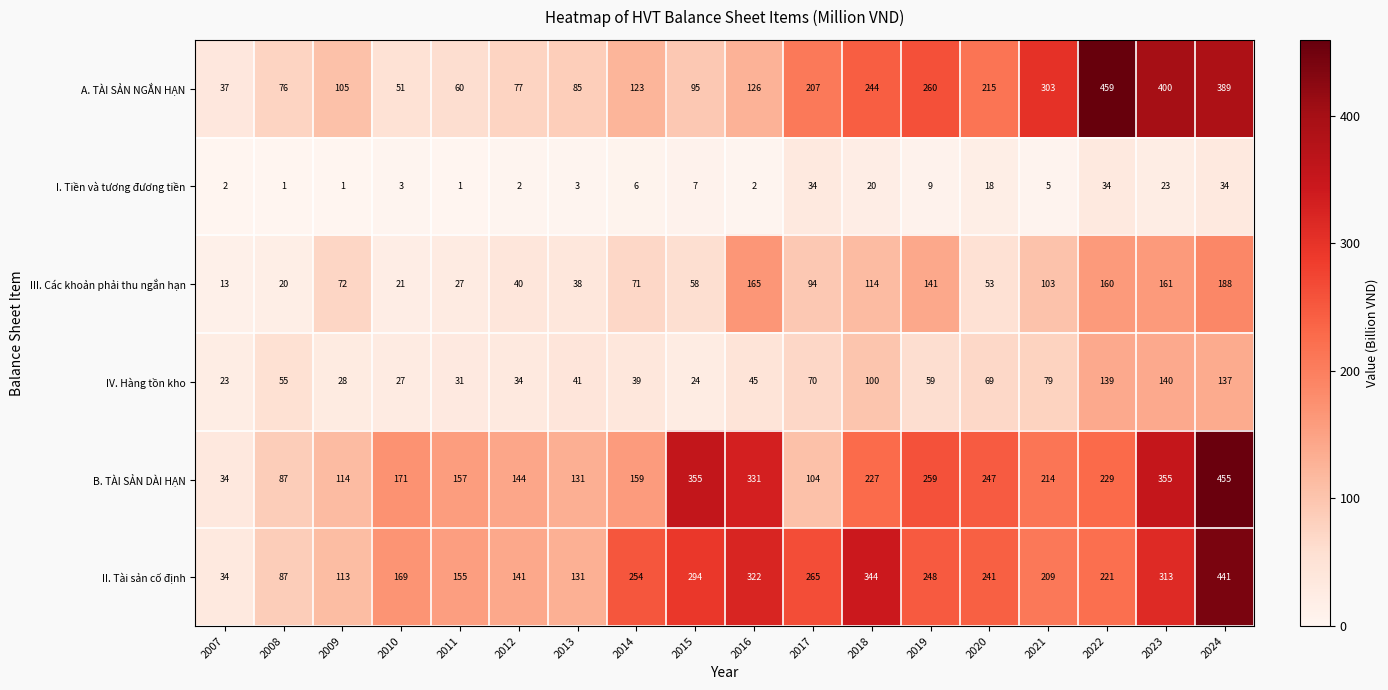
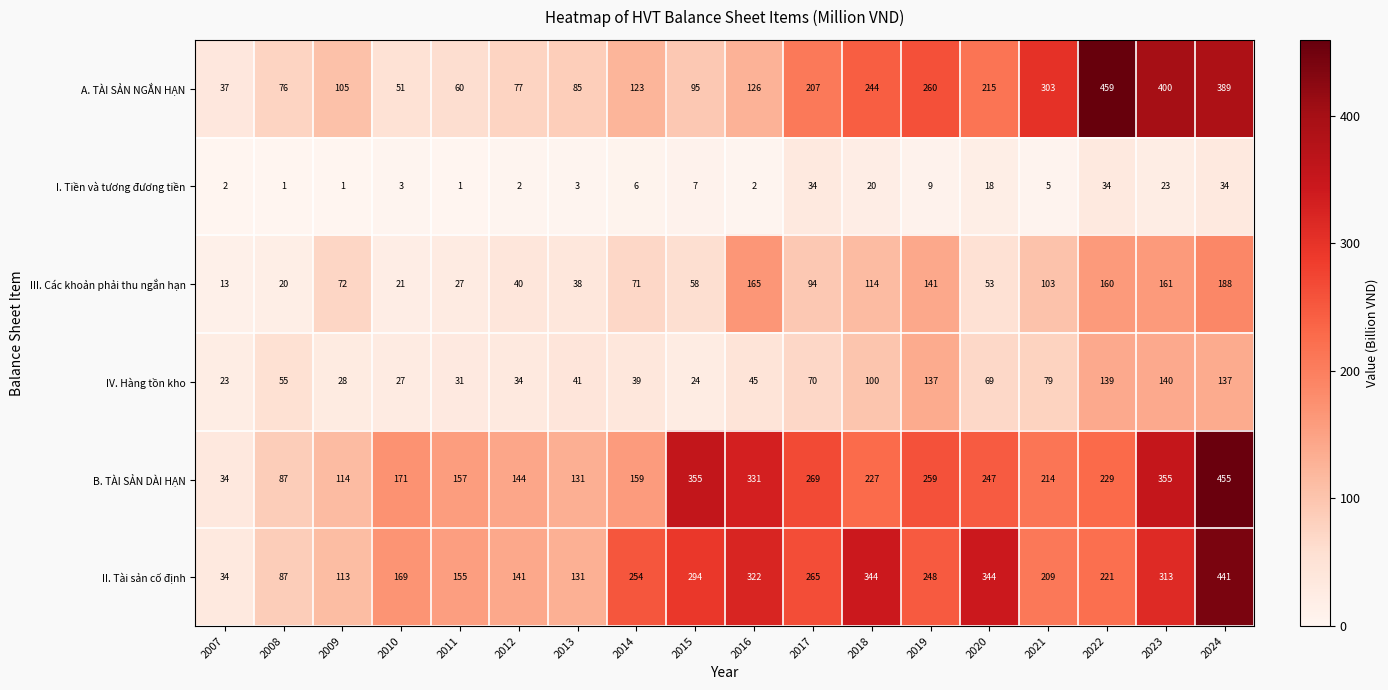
  {
    "A. TÀI SẢN NGẮN HẠN": {
      "2007": 37,
      "2008": 76,
      "2009": 105,
      "2010": 51,
      "2011": 60,
      "2012": 77,
      "2013": 85,
      "2014": 123,
      "2015": 95,
      "2016": 126,
      "2017": 207,
      "2018": 244,
      "2019": 260,
      "2020": 215,
      "2021": 303,
      "2022": 459,
      "2023": 400,
      "2024": 389
    },
    "I. Tiền và tương đương tiền": {
      "2007": 2,
      "2008": 1,
      "2009": 1,
      "2010": 3,
      "2011": 1,
      "2012": 2,
      "2013": 3,
      "2014": 6,
      "2015": 7,
      "2016": 2,
      "2017": 34,
      "2018": 20,
      "2019": 9,
      "2020": 18,
      "2021": 5,
      "2022": 34,
      "2023": 23,
      "2024": 34
    },
    "III. Các khoản phải thu ngắn hạn": {
      "2007": 13,
      "2008": 20,
      "2009": 72,
      "2010": 21,
      "2011": 27,
      "2012": 40,
      "2013": 38,
      "2014": 71,
      "2015": 58,
      "2016": 165,
      "2017": 94,
      "2018": 114,
      "2019": 141,
      "2020": 53,
      "2021": 103,
      "2022": 160,
      "2023": 161,
      "2024": 188
    },
    "IV. Hàng tồn kho": {
      "2007": 23,
      "2008": 55,
      "2009": 28,
      "2010": 27,
      "2011": 31,
      "2012": 34,
      "2013": 41,
      "2014": 39,
      "2015": 24,
      "2016": 45,
      "2017": 70,
      "2018": 100,
-     "2019": 59,
+     "2019": 137,
      "2020": 69,
      "2021": 79,
      "2022": 139,
      "2023": 140,
      "2024": 137
    },
    "B. TÀI SẢN DÀI HẠN": {
      "2007": 34,
      "2008": 87,
      "2009": 114,
      "2010": 171,
      "2011": 157,
      "2012": 144,
      "2013": 131,
      "2014": 159,
      "2015": 355,
      "2016": 331,
-     "2017": 104,
+     "2017": 269,
      "2018": 227,
      "2019": 259,
      "2020": 247,
      "2021": 214,
      "2022": 229,
      "2023": 355,
      "2024": 455
    },
    "II. Tài sản cố định": {
      "2007": 34,
      "2008": 87,
      "2009": 113,
      "2010": 169,
      "2011": 155,
      "2012": 141,
      "2013": 131,
      "2014": 254,
      "2015": 294,
      "2016": 322,
      "2017": 265,
      "2018": 344,
      "2019": 248,
-     "2020": 241,
+     "2020": 344,
      "2021": 209,
      "2022": 221,
      "2023": 313,
      "2024": 441
    }
  }
